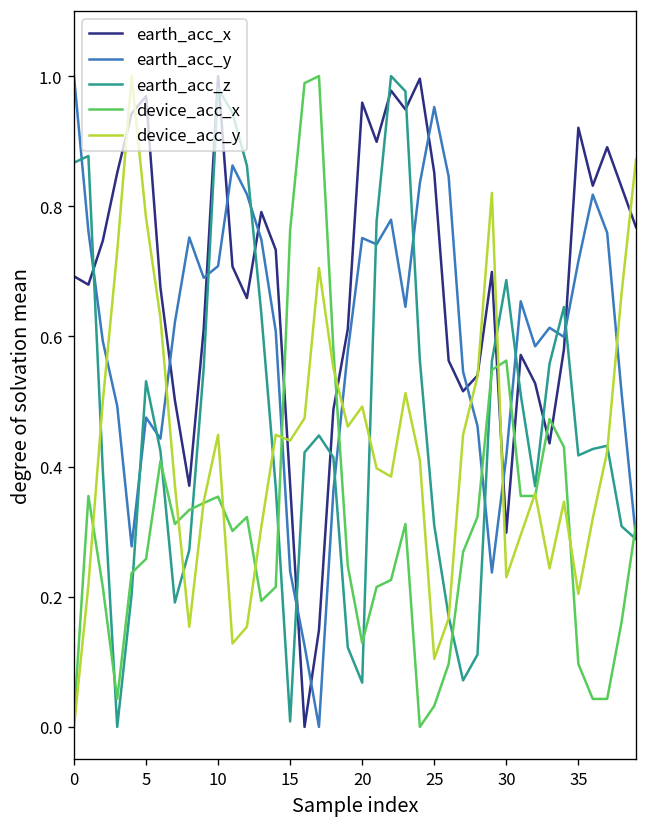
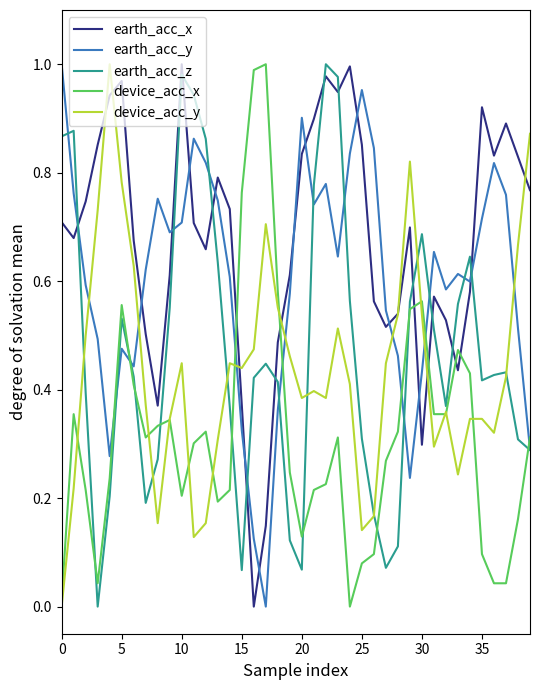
  {
    "earth_acc_x": {
-     "0": 0.69,
+     "0": 0.71,
      "15": 0.37,
-     "20": 0.96,
+     "20": 0.83,
      "25": 0.85,
      "30": 0.30,
      "35": 0.92
    },
    "earth_acc_y": {
      "0": 1.00,
      "5": 0.48,
      "10": 0.71,
-     "15": 0.24,
-     "20": 0.75,
+     "15": 0.33,
+     "20": 0.90,
      "25": 0.95,
-     "30": 0.42,
+     "30": 0.43,
      "35": 0.72
    },
    "earth_acc_z": {
      "0": 0.87,
      "5": 0.53,
-     "15": 0.01,
+     "15": 0.07,
      "20": 0.07,
      "25": 0.31,
      "30": 0.69,
      "35": 0.42
    },
    "device_acc_x": {
      "0": 0.01,
-     "5": 0.26,
-     "10": 0.35,
+     "5": 0.56,
+     "10": 0.20,
      "15": 0.76,
      "20": 0.13,
-     "25": 0.03,
+     "25": 0.08,
      "30": 0.56,
      "35": 0.10
    },
    "device_acc_y": {
      "0": 0.00,
      "5": 0.78,
      "10": 0.45,
      "15": 0.44,
-     "20": 0.49,
-     "25": 0.10,
-     "30": 0.23,
-     "35": 0.20
+     "20": 0.38,
+     "25": 0.14,
+     "30": 0.54,
+     "35": 0.35
    }
  }
